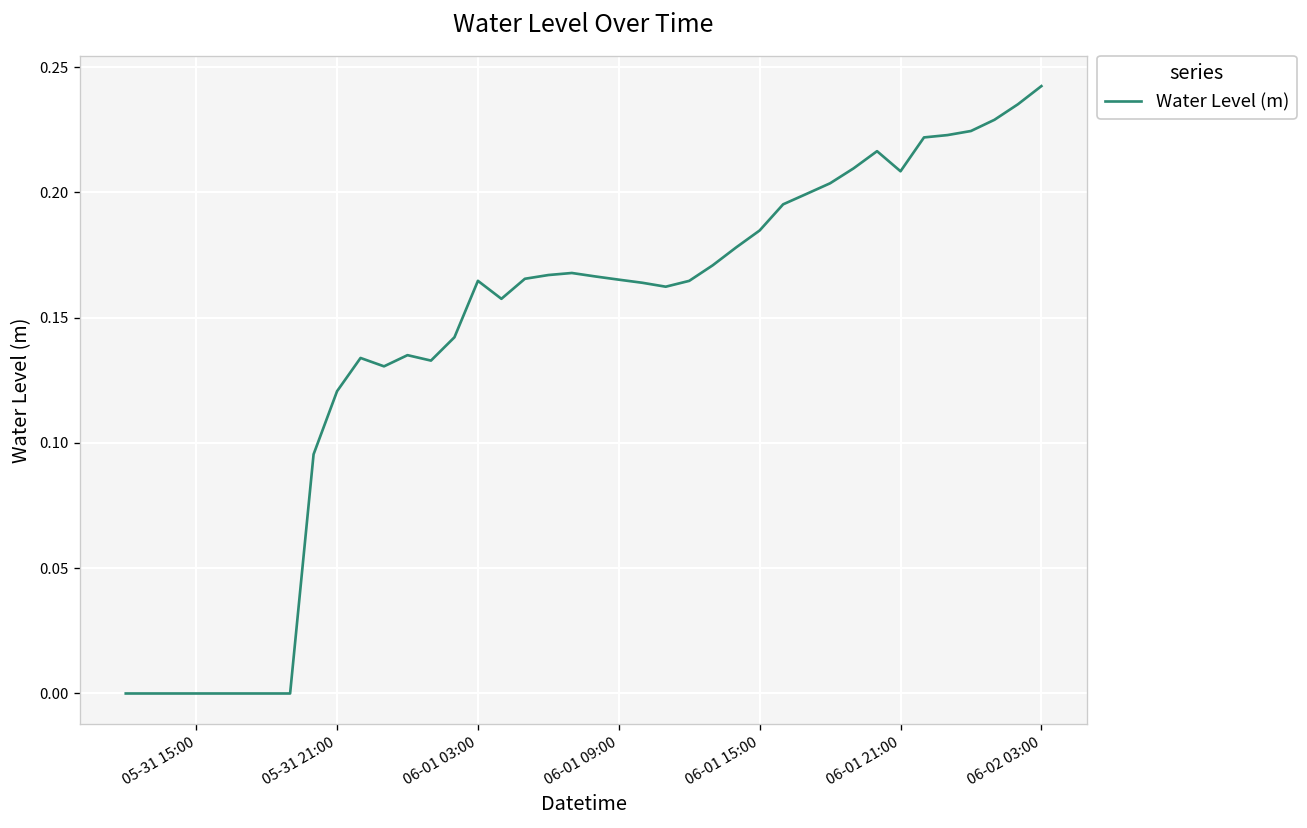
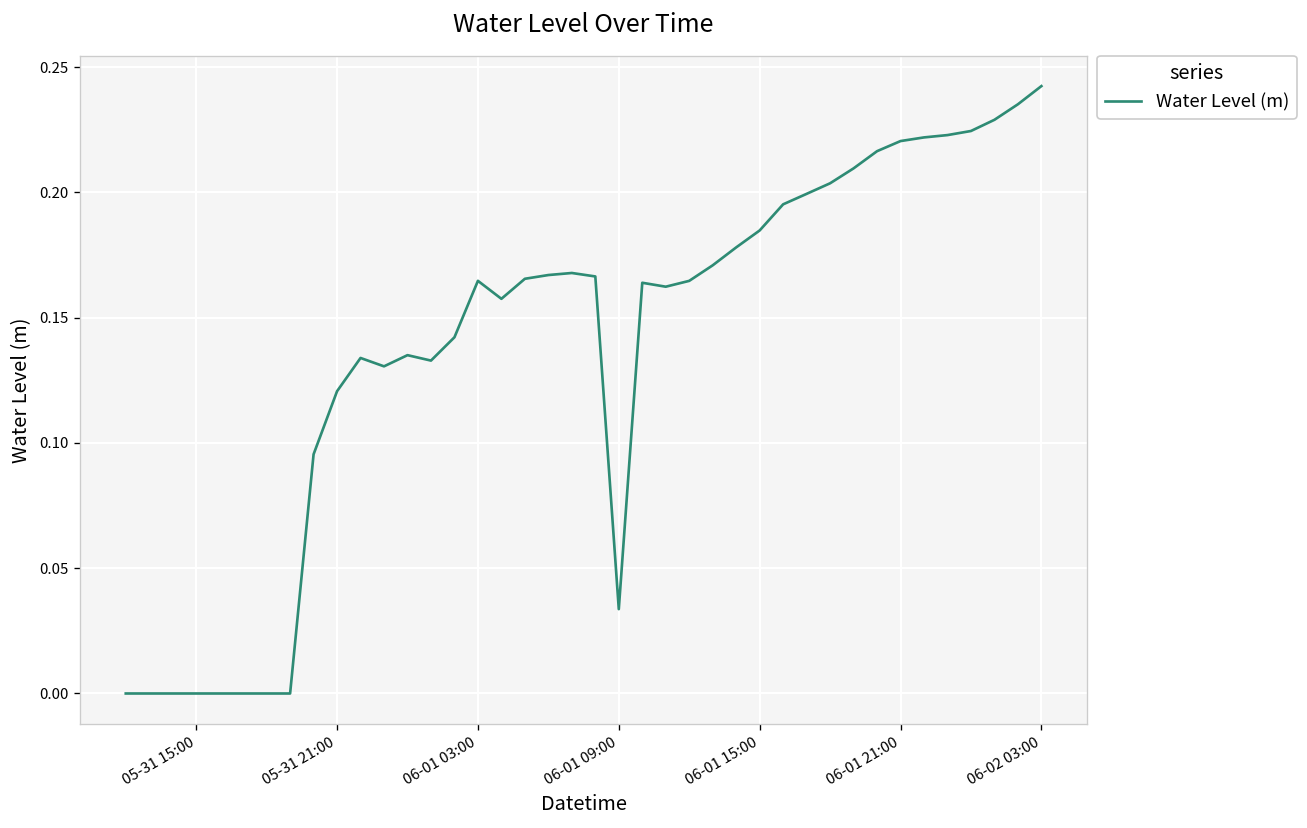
  {
    "05-31 15:00": 0.000,
    "05-31 21:00": 0.121,
    "06-01 03:00": 0.165,
-   "06-01 09:00": 0.165,
+   "06-01 09:00": 0.034,
    "06-01 15:00": 0.185,
-   "06-01 21:00": 0.208,
+   "06-01 21:00": 0.221,
    "06-02 03:00": 0.242
  }
